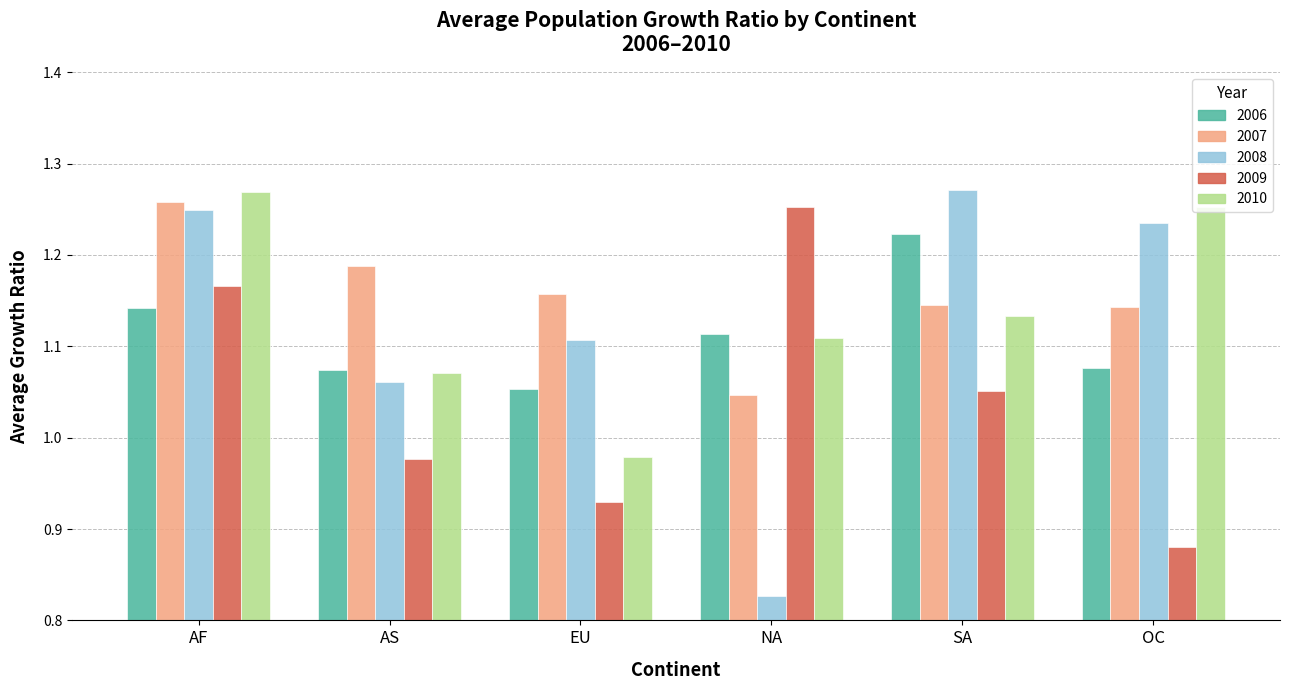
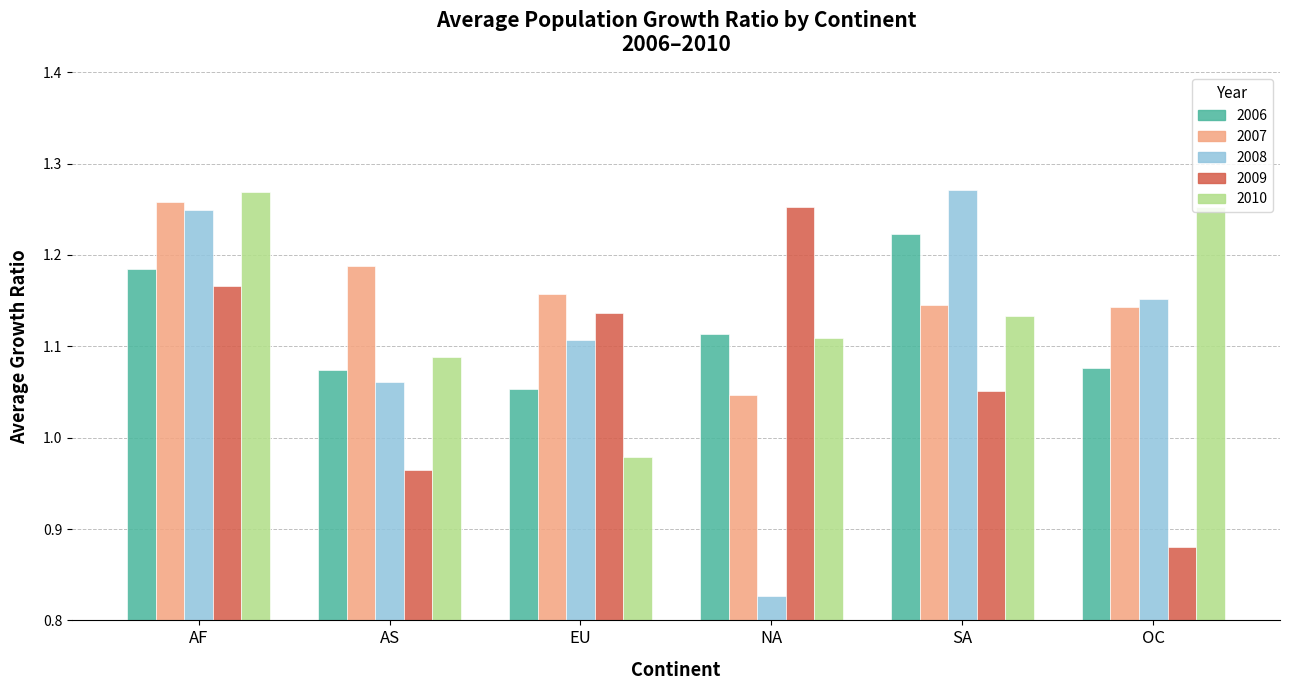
  {
    "2006": {
-     "AF": 1.14,
+     "AF": 1.18,
      "AS": 1.07,
      "EU": 1.05,
      "NA": 1.11,
      "SA": 1.22,
      "OC": 1.08
    },
    "2007": {
      "AF": 1.26,
      "AS": 1.19,
      "EU": 1.16,
      "NA": 1.05,
      "SA": 1.15,
      "OC": 1.14
    },
    "2008": {
      "AF": 1.25,
      "AS": 1.06,
      "EU": 1.11,
      "NA": 0.83,
      "SA": 1.27,
-     "OC": 1.24
+     "OC": 1.15
    },
    "2009": {
      "AF": 1.17,
-     "AS": 0.98,
-     "EU": 0.93,
+     "AS": 0.96,
+     "EU": 1.14,
      "NA": 1.25,
      "SA": 1.05,
      "OC": 0.88
    },
    "2010": {
      "AF": 1.27,
-     "AS": 1.07,
+     "AS": 1.09,
      "EU": 0.98,
      "NA": 1.11,
      "SA": 1.13
    }
  }
